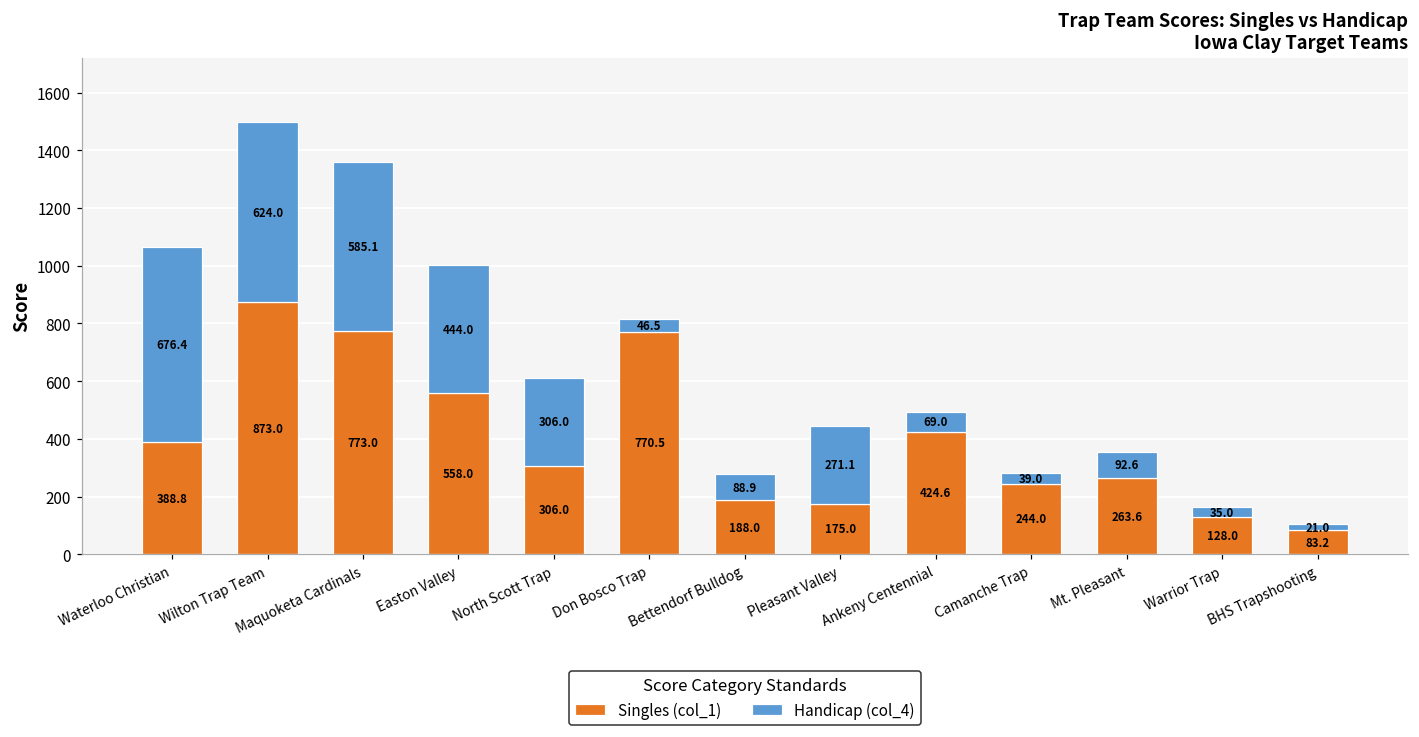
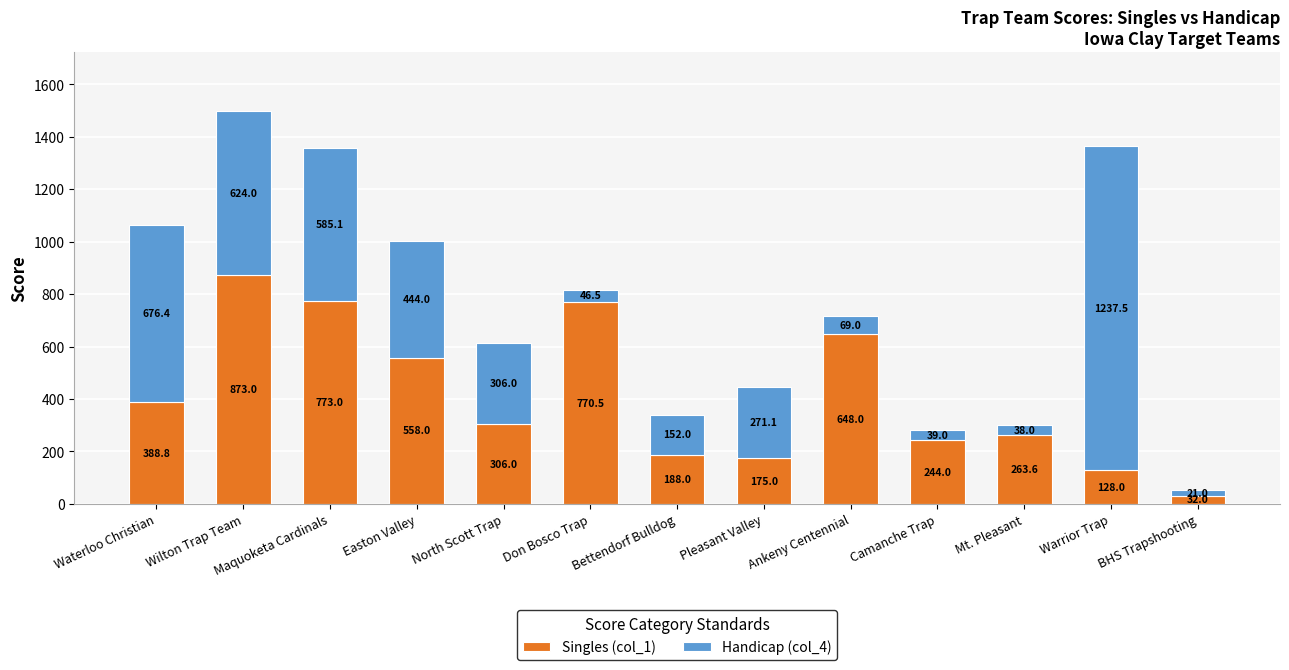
  {
    "Singles (col_1)": {
      "Waterloo Christian": 388.8,
      "Wilton Trap Team": 873.0,
      "Maquoketa Cardinals": 773.0,
      "Easton Valley": 558.0,
      "North Scott Trap": 306.0,
      "Don Bosco Trap": 770.5,
      "Bettendorf Bulldog": 188.0,
      "Pleasant Valley": 175.0,
-     "Ankeny Centennial": 424.6,
+     "Ankeny Centennial": 648.0,
      "Camanche Trap": 244.0,
      "Mt. Pleasant": 263.6,
      "Warrior Trap": 128.0,
-     "BHS Trapshooting": 83.2
+     "BHS Trapshooting": 32.0
    },
    "Handicap (col_4)": {
      "Waterloo Christian": 676.4,
      "Wilton Trap Team": 624.0,
      "Maquoketa Cardinals": 585.1,
      "Easton Valley": 444.0,
      "North Scott Trap": 306.0,
      "Don Bosco Trap": 46.5,
-     "Bettendorf Bulldog": 88.9,
+     "Bettendorf Bulldog": 152.0,
      "Pleasant Valley": 271.1,
      "Ankeny Centennial": 69.0,
      "Camanche Trap": 39.0,
-     "Mt. Pleasant": 92.6,
-     "Warrior Trap": 35.0,
+     "Mt. Pleasant": 38.0,
+     "Warrior Trap": 1237.5,
      "BHS Trapshooting": 21.0
    }
  }
